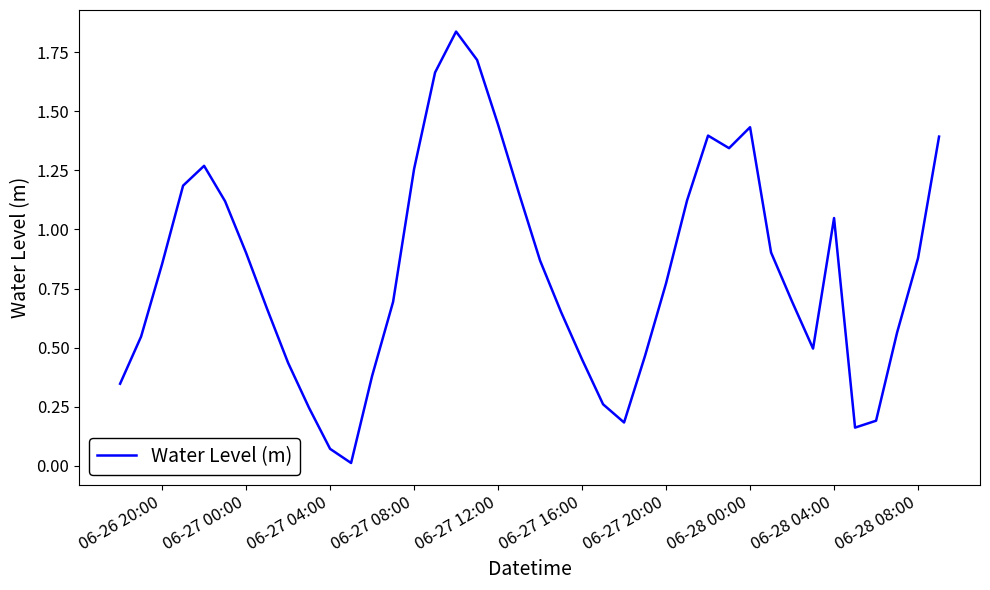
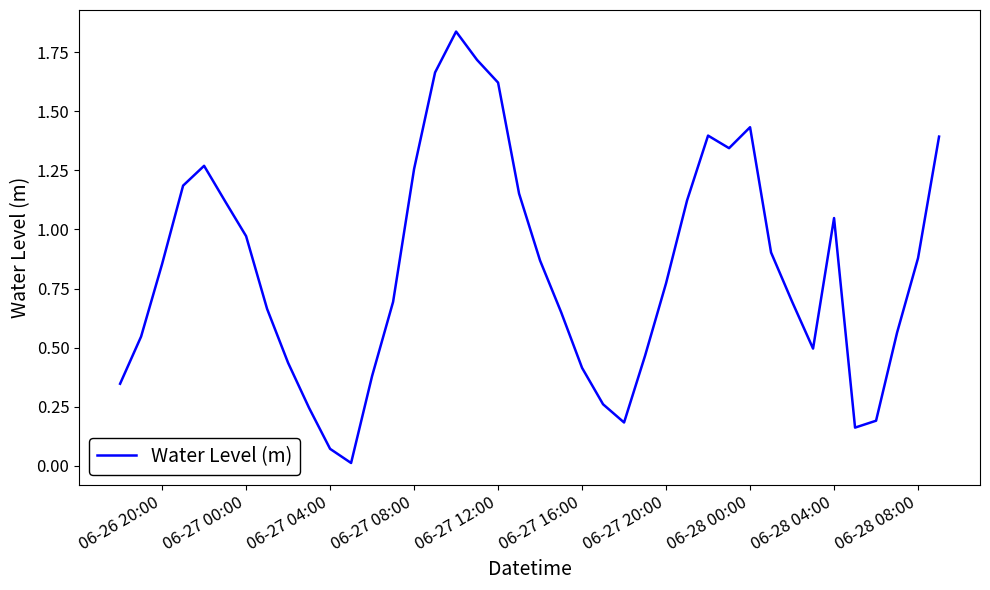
  {
    "06-26 20:00": 0.85,
-   "06-27 00:00": 0.90,
+   "06-27 00:00": 0.97,
    "06-27 04:00": 0.07,
    "06-27 08:00": 1.26,
-   "06-27 12:00": 1.44,
-   "06-27 16:00": 0.45,
+   "06-27 12:00": 1.62,
+   "06-27 16:00": 0.41,
    "06-27 20:00": 0.77,
    "06-28 00:00": 1.43,
    "06-28 04:00": 1.05,
    "06-28 08:00": 0.88
  }
